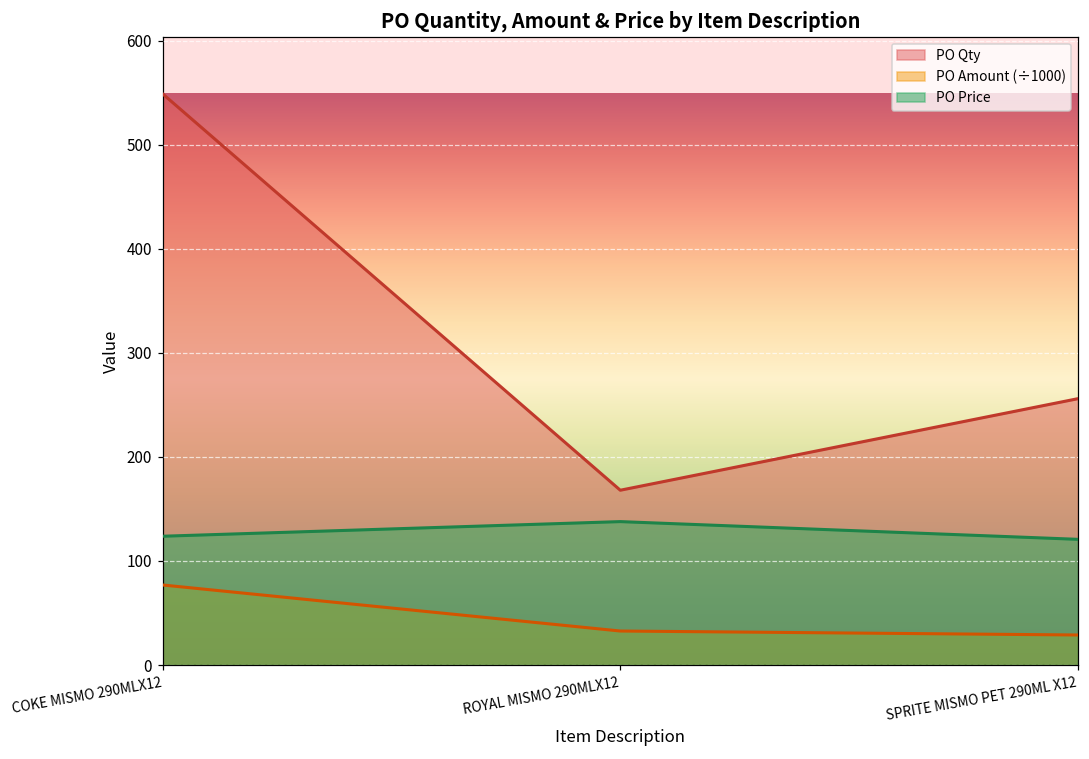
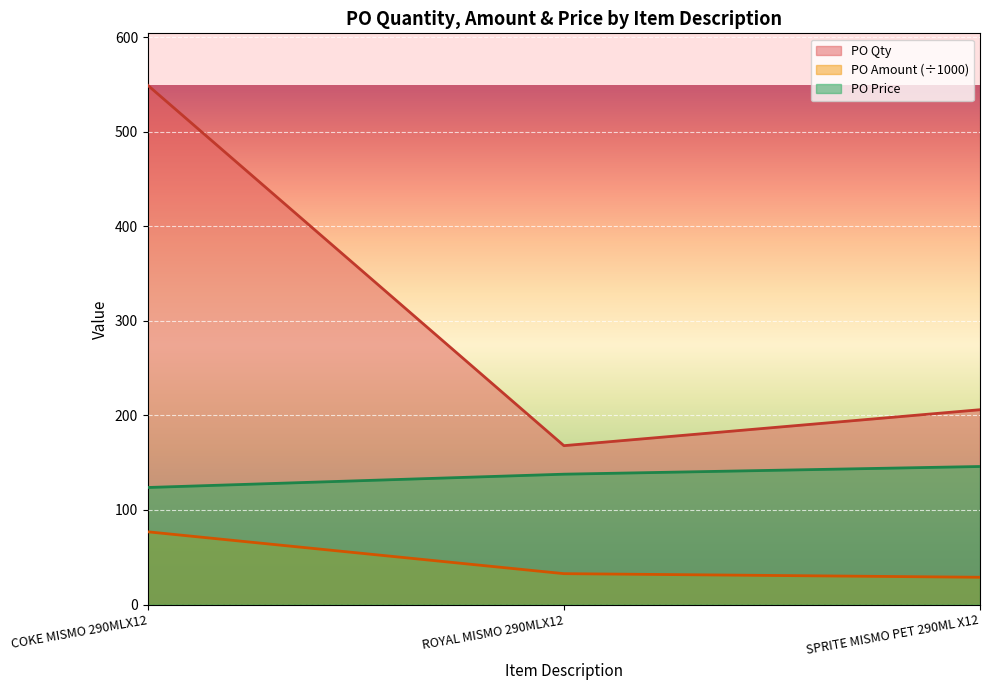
  {
    "PO Qty": {
      "COKE MISMO 290MLX12": 550,
      "ROYAL MISMO 290MLX12": 170,
-     "SPRITE MISMO PET 290ML X12": 260
+     "SPRITE MISMO PET 290ML X12": 210
    },
    "PO Amount (÷1000)": {
      "COKE MISMO 290MLX12": 80,
      "ROYAL MISMO 290MLX12": 30,
      "SPRITE MISMO PET 290ML X12": 30
    },
    "PO Price": {
      "COKE MISMO 290MLX12": 120,
      "ROYAL MISMO 290MLX12": 140,
-     "SPRITE MISMO PET 290ML X12": 120
+     "SPRITE MISMO PET 290ML X12": 150
    }
  }
